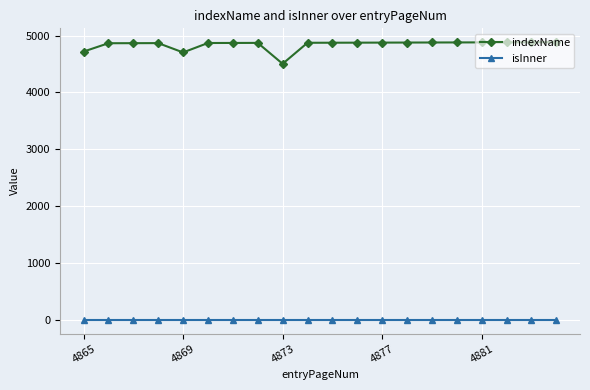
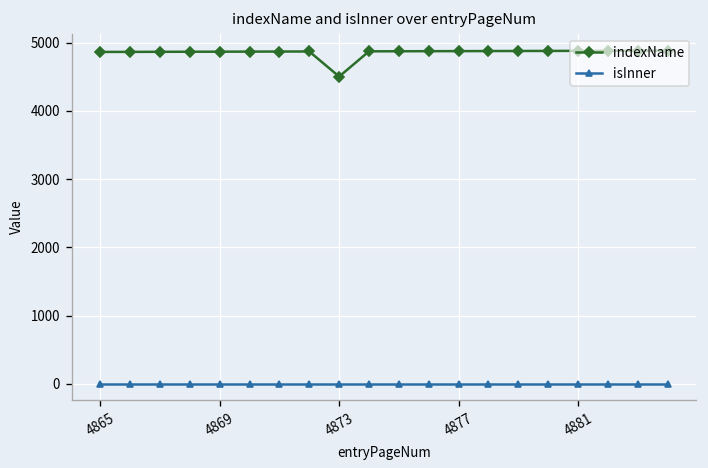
  {
    "indexName": {
-     "4865": 4700,
-     "4869": 4700,
+     "4865": 4900,
+     "4869": 4900,
      "4873": 4500,
      "4877": 4900
    },
    "isInner": {
      "4865": 0,
      "4869": 0,
      "4873": 0,
      "4877": 0,
      "4881": 0
    }
  }
